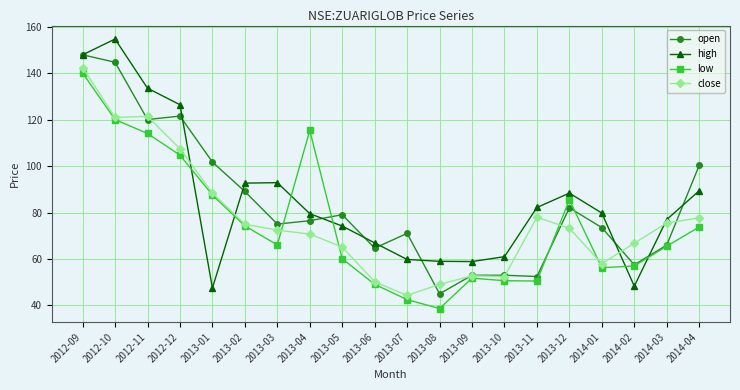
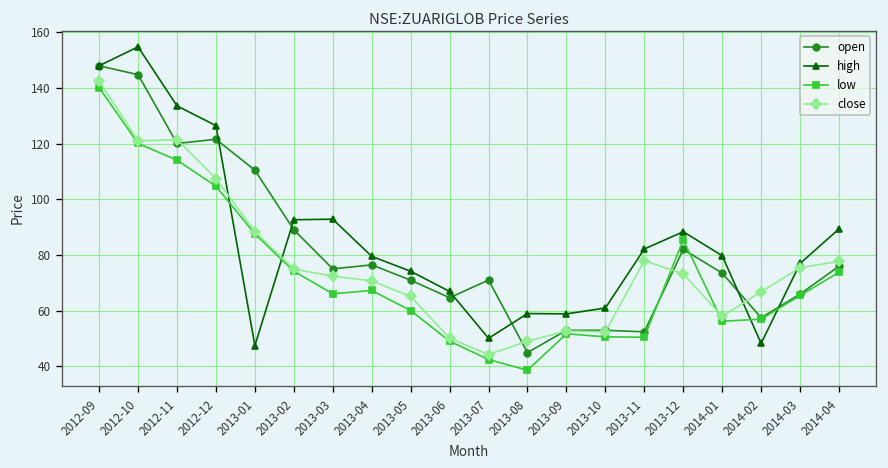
  {
    "open": {
      "2012-10": 145,
      "2012-11": 120,
      "2012-12": 122,
-     "2013-01": 102,
+     "2013-01": 111,
      "2013-02": 89,
      "2013-03": 75,
      "2013-04": 77,
-     "2013-05": 79,
+     "2013-05": 71,
      "2013-06": 65,
      "2013-07": 71,
      "2013-08": 45,
      "2013-11": 52,
      "2013-12": 82,
      "2014-01": 74,
-     "2014-04": 100
+     "2014-04": 76
    },
    "high": {
      "2012-10": 155,
      "2012-11": 134,
      "2012-12": 127,
      "2013-01": 48,
      "2013-02": 93,
      "2013-03": 93,
      "2013-04": 80,
      "2013-05": 74,
      "2013-06": 67,
-     "2013-07": 60,
+     "2013-07": 50,
      "2013-08": 59,
      "2013-09": 59,
      "2013-10": 61,
      "2013-11": 82,
      "2013-12": 88,
      "2014-01": 80,
      "2014-02": 48,
      "2014-03": 77,
      "2014-04": 89
    },
    "low": {
      "2012-09": 140,
      "2012-11": 114,
      "2012-12": 105,
      "2013-03": 66,
-     "2013-04": 115,
+     "2013-04": 67,
      "2013-05": 60,
      "2013-06": 49,
      "2013-07": 43,
      "2013-08": 39,
      "2013-10": 51,
      "2013-11": 51,
      "2013-12": 86,
      "2014-01": 56,
      "2014-04": 74
    },
    "close": {
      "2012-09": 143,
      "2012-11": 121,
      "2012-12": 108,
      "2013-03": 72,
      "2013-04": 71,
      "2013-05": 65,
      "2013-06": 50,
      "2013-07": 44,
      "2013-08": 49,
      "2013-11": 78,
      "2013-12": 73,
      "2014-01": 58,
      "2014-02": 67,
      "2014-03": 76,
      "2014-04": 78
    }
  }
